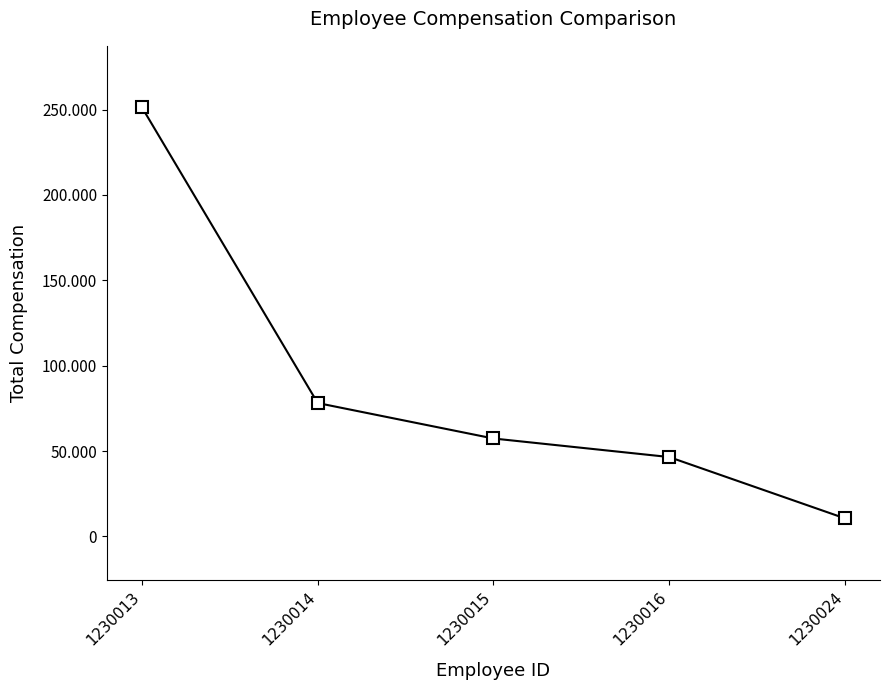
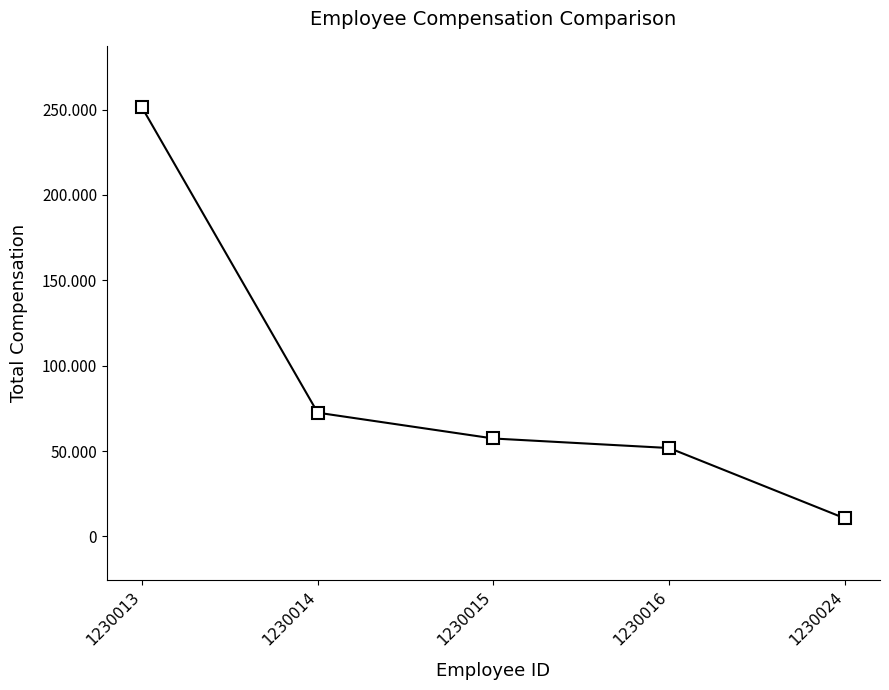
  {
    "1230013": 251,
-   "1230014": 78,
+   "1230014": 72,
    "1230015": 57,
-   "1230016": 46,
+   "1230016": 52,
    "1230024": 11
  }
